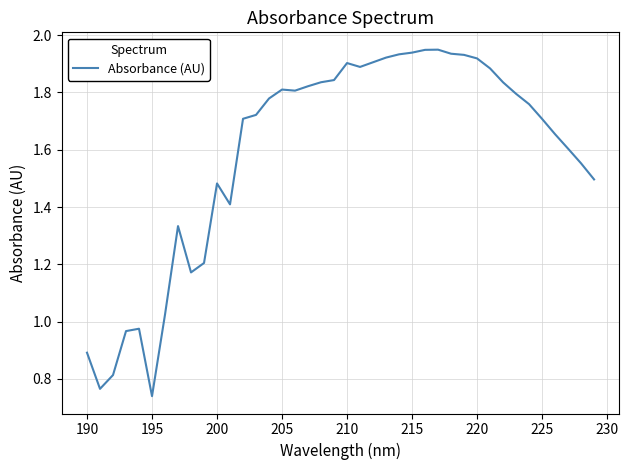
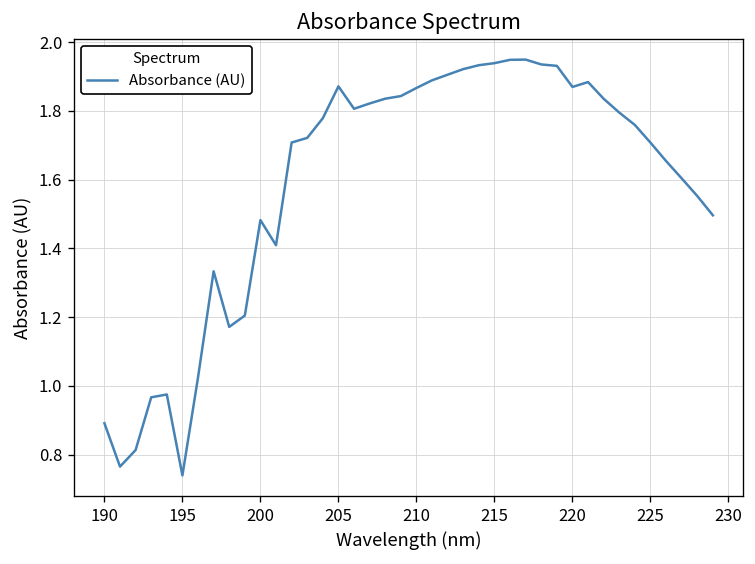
  {
    "190": 0.89,
    "195": 0.74,
    "200": 1.48,
-   "205": 1.81,
-   "210": 1.90,
+   "205": 1.87,
+   "210": 1.87,
    "215": 1.94,
-   "220": 1.92,
+   "220": 1.87,
    "225": 1.71
  }
